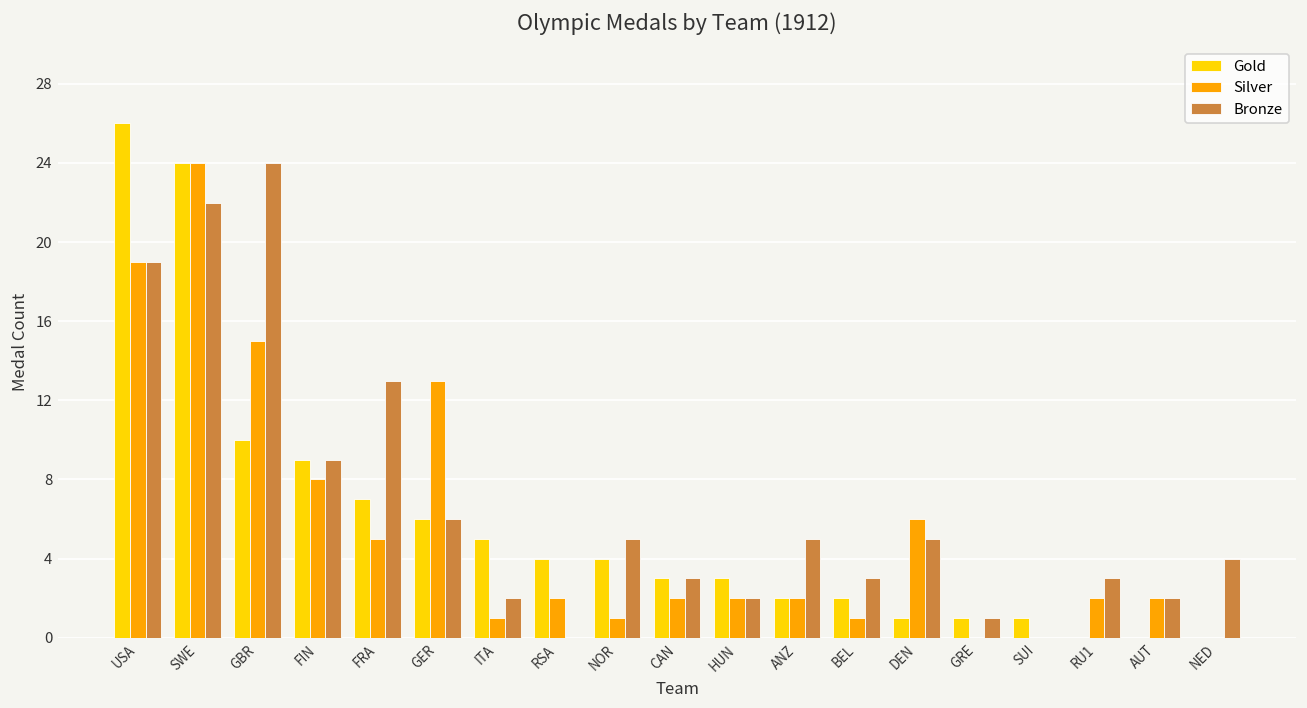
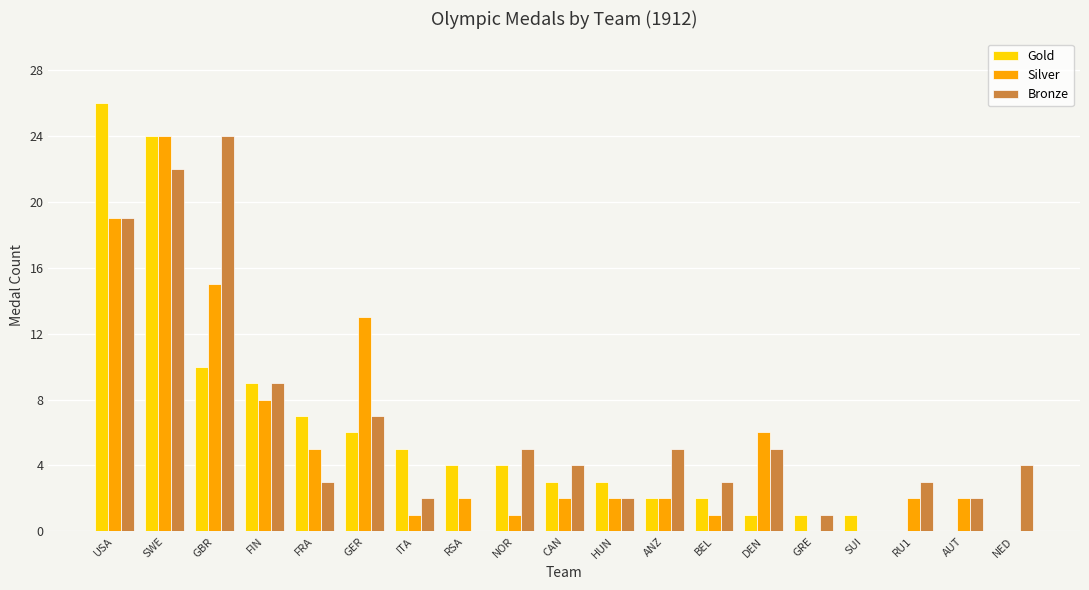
  {
    "Bronze": {
      "USA": 19,
      "SWE": 22,
      "GBR": 24,
      "FIN": 9,
-     "FRA": 13,
-     "GER": 6,
+     "FRA": 3,
+     "GER": 7,
      "ITA": 2,
      "RSA": 0,
      "NOR": 5,
-     "CAN": 3,
+     "CAN": 4,
      "HUN": 2,
      "ANZ": 5,
      "BEL": 3,
      "DEN": 5,
      "GRE": 1,
      "SUI": 0,
      "RU1": 3,
      "AUT": 2,
      "NED": 4
    }
  }
